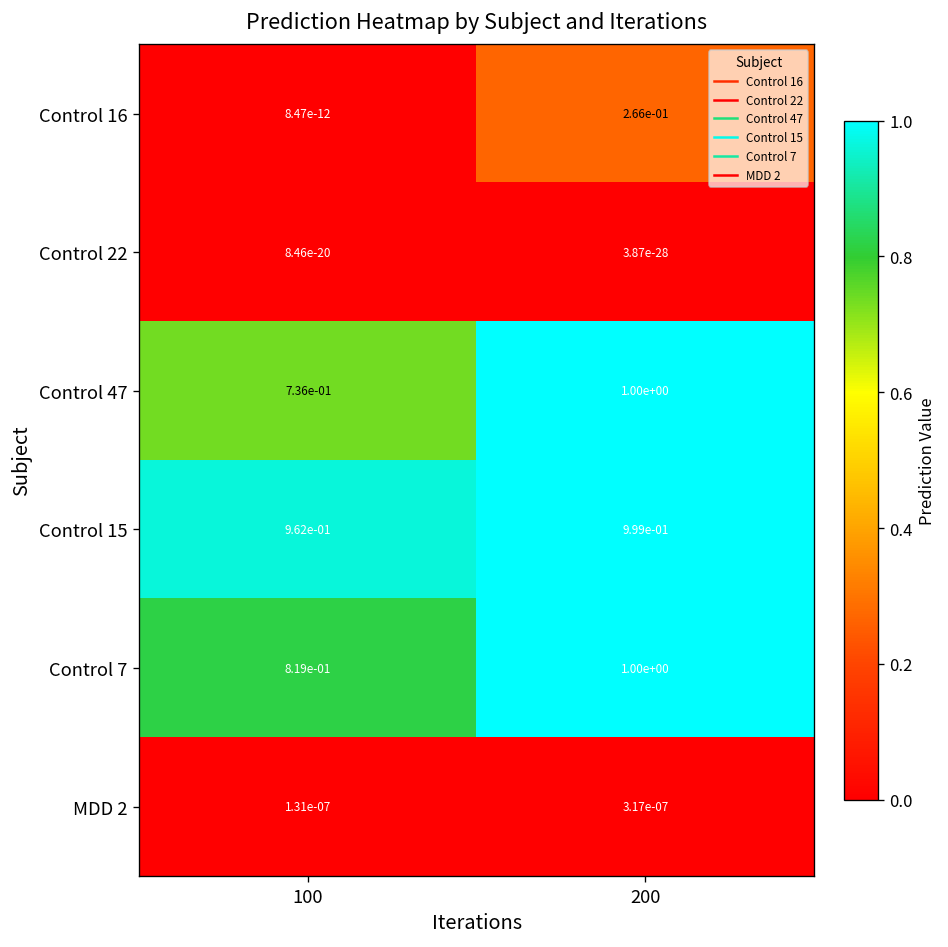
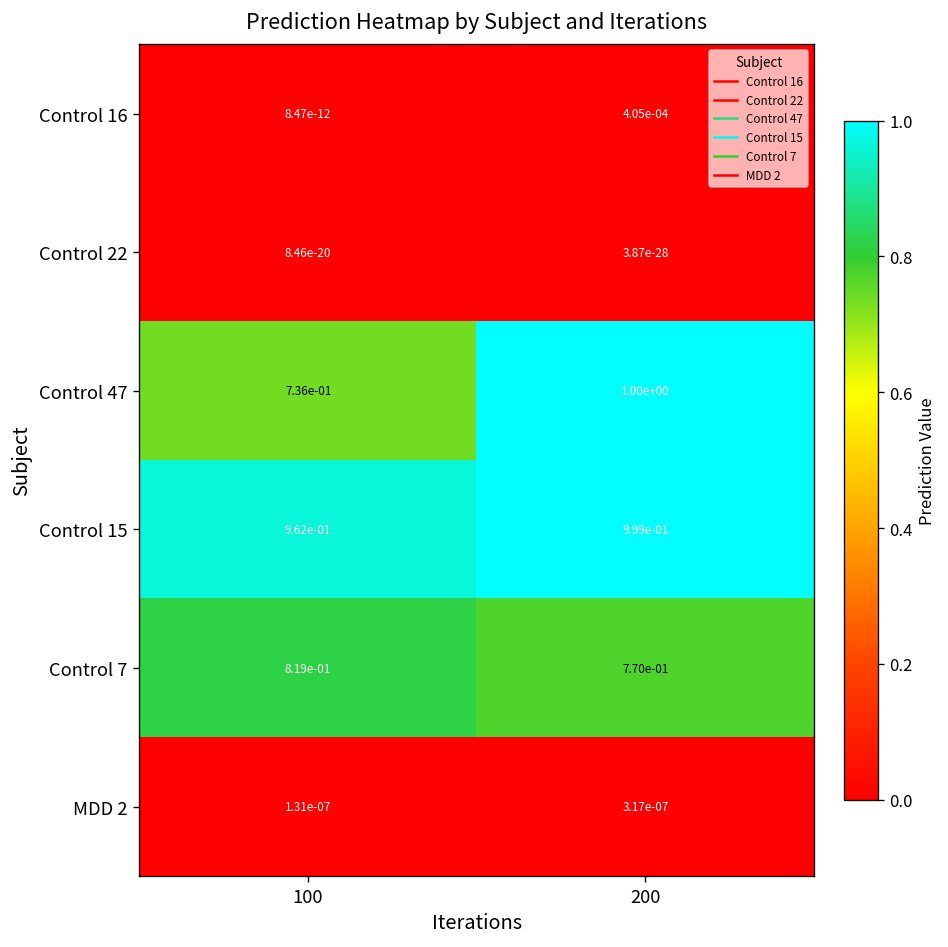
  {
    "Control 16": {
      "100": "8.47e-12",
-     "200": "2.66e-01"
+     "200": "4.05e-04"
    },
    "Control 22": {
      "100": "8.46e-20",
      "200": "3.87e-28"
    },
    "Control 47": {
      "100": "7.36e-01",
      "200": "1.00e+00"
    },
    "Control 15": {
      "100": "9.62e-01",
      "200": "9.99e-01"
    },
    "Control 7": {
      "100": "8.19e-01",
-     "200": "1.00e+00"
+     "200": "7.70e-01"
    },
    "MDD 2": {
      "100": "1.31e-07",
      "200": "3.17e-07"
    }
  }
